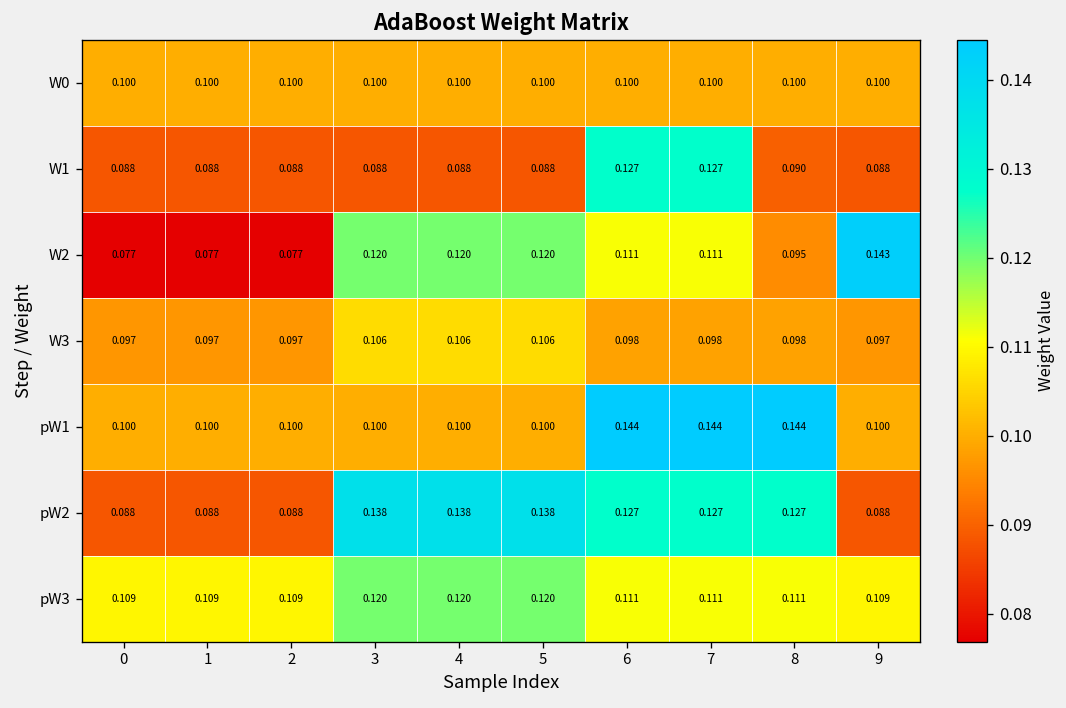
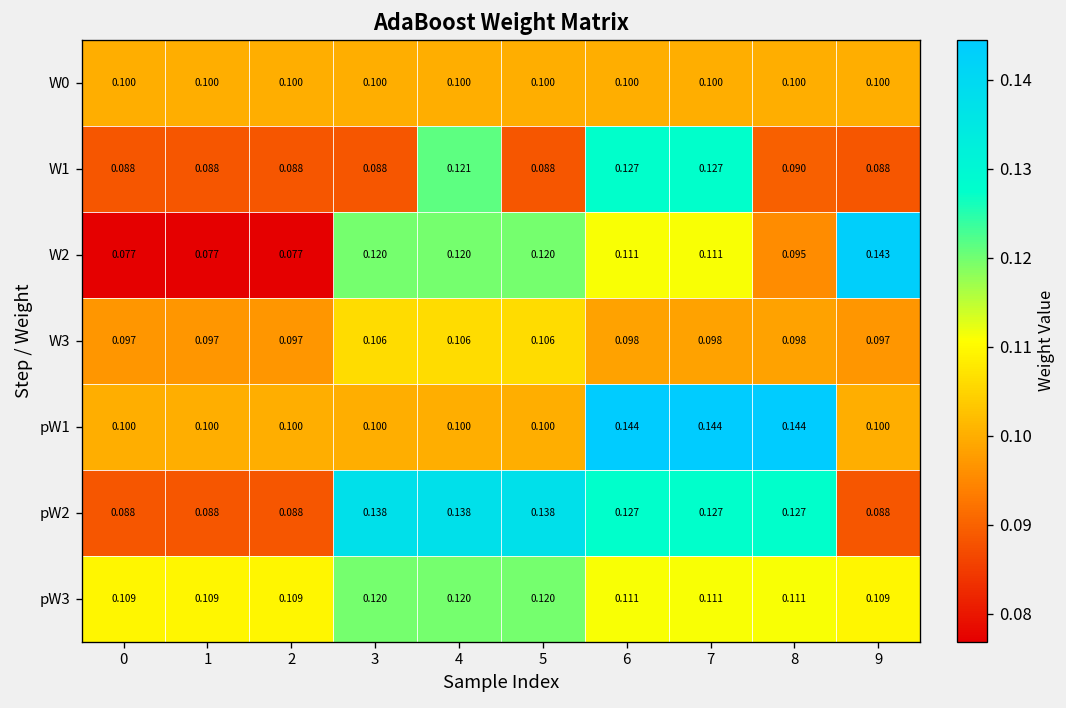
  {
    "W0": {
      "0": 0.100,
      "1": 0.100,
      "2": 0.100,
      "3": 0.100,
      "4": 0.100,
      "5": 0.100,
      "6": 0.100,
      "7": 0.100,
      "8": 0.100,
      "9": 0.100
    },
    "W1": {
      "0": 0.088,
      "1": 0.088,
      "2": 0.088,
      "3": 0.088,
-     "4": 0.088,
+     "4": 0.121,
      "5": 0.088,
      "6": 0.127,
      "7": 0.127,
      "8": 0.090,
      "9": 0.088
    },
    "W2": {
      "0": 0.077,
      "1": 0.077,
      "2": 0.077,
      "3": 0.120,
      "4": 0.120,
      "5": 0.120,
      "6": 0.111,
      "7": 0.111,
      "8": 0.095,
      "9": 0.143
    },
    "W3": {
      "0": 0.097,
      "1": 0.097,
      "2": 0.097,
      "3": 0.106,
      "4": 0.106,
      "5": 0.106,
      "6": 0.098,
      "7": 0.098,
      "8": 0.098,
      "9": 0.097
    },
    "pW1": {
      "0": 0.100,
      "1": 0.100,
      "2": 0.100,
      "3": 0.100,
      "4": 0.100,
      "5": 0.100,
      "6": 0.144,
      "7": 0.144,
      "8": 0.144,
      "9": 0.100
    },
    "pW2": {
      "0": 0.088,
      "1": 0.088,
      "2": 0.088,
      "3": 0.138,
      "4": 0.138,
      "5": 0.138,
      "6": 0.127,
      "7": 0.127,
      "8": 0.127,
      "9": 0.088
    },
    "pW3": {
      "0": 0.109,
      "1": 0.109,
      "2": 0.109,
      "3": 0.120,
      "4": 0.120,
      "5": 0.120,
      "6": 0.111,
      "7": 0.111,
      "8": 0.111,
      "9": 0.109
    }
  }
